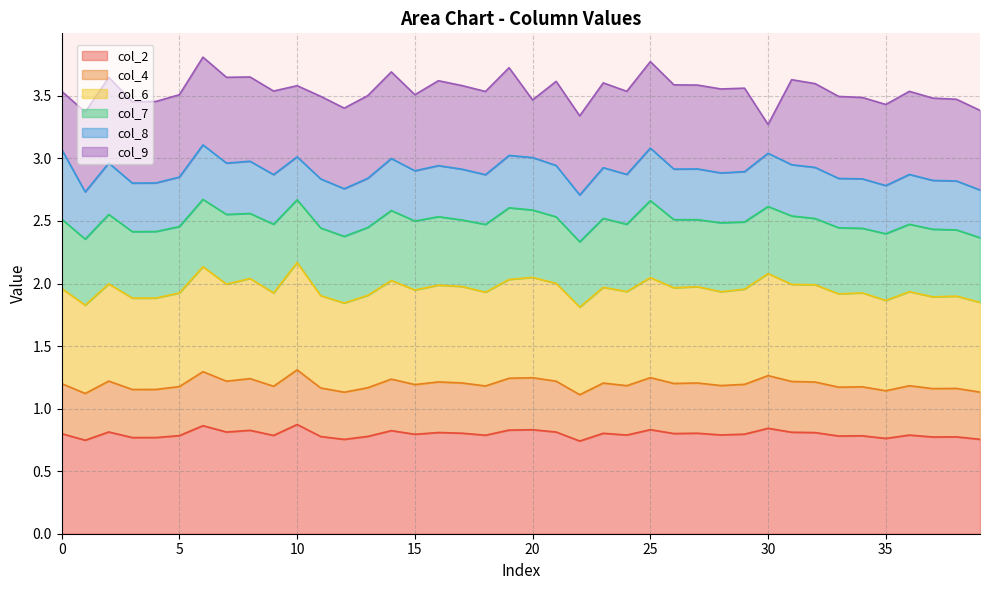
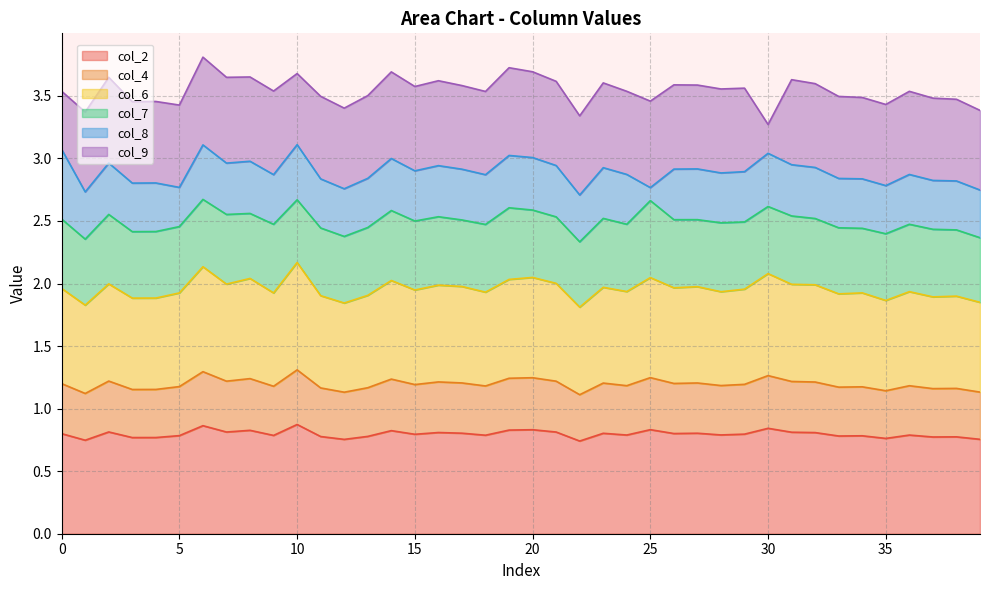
  {
    "col_7": {
      "0": 0.55,
      "5": 0.53,
      "10": 0.50,
      "15": 0.55,
      "20": 0.54,
      "25": 0.62,
      "30": 0.54,
      "35": 0.53
    },
    "col_8": {
      "0": 0.56,
-     "5": 0.40,
-     "10": 0.34,
+     "5": 0.31,
+     "10": 0.44,
      "15": 0.40,
      "20": 0.42,
-     "25": 0.42,
+     "25": 0.10,
      "30": 0.43,
      "35": 0.38
    },
    "col_9": {
      "0": 0.46,
      "5": 0.66,
      "10": 0.57,
-     "15": 0.61,
-     "20": 0.46,
+     "15": 0.67,
+     "20": 0.69,
      "25": 0.69,
      "30": 0.23,
      "35": 0.65
    }
  }
